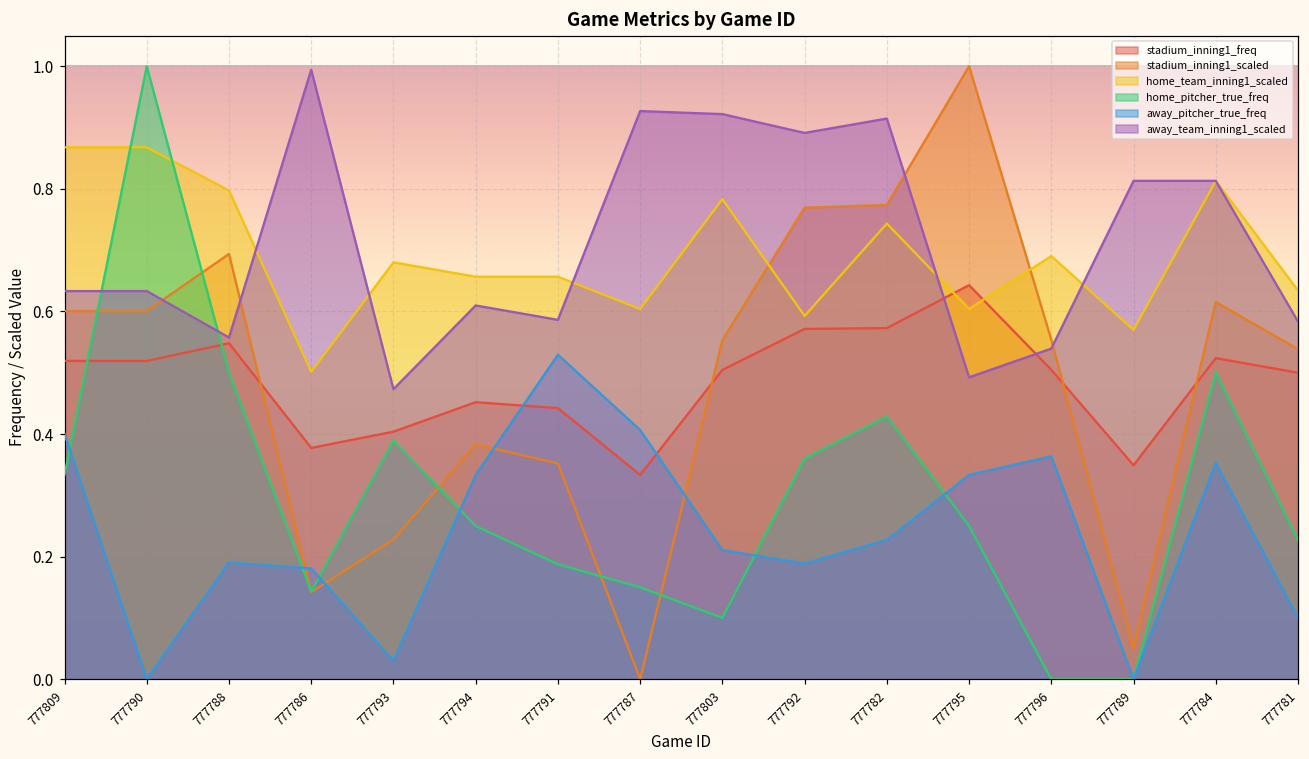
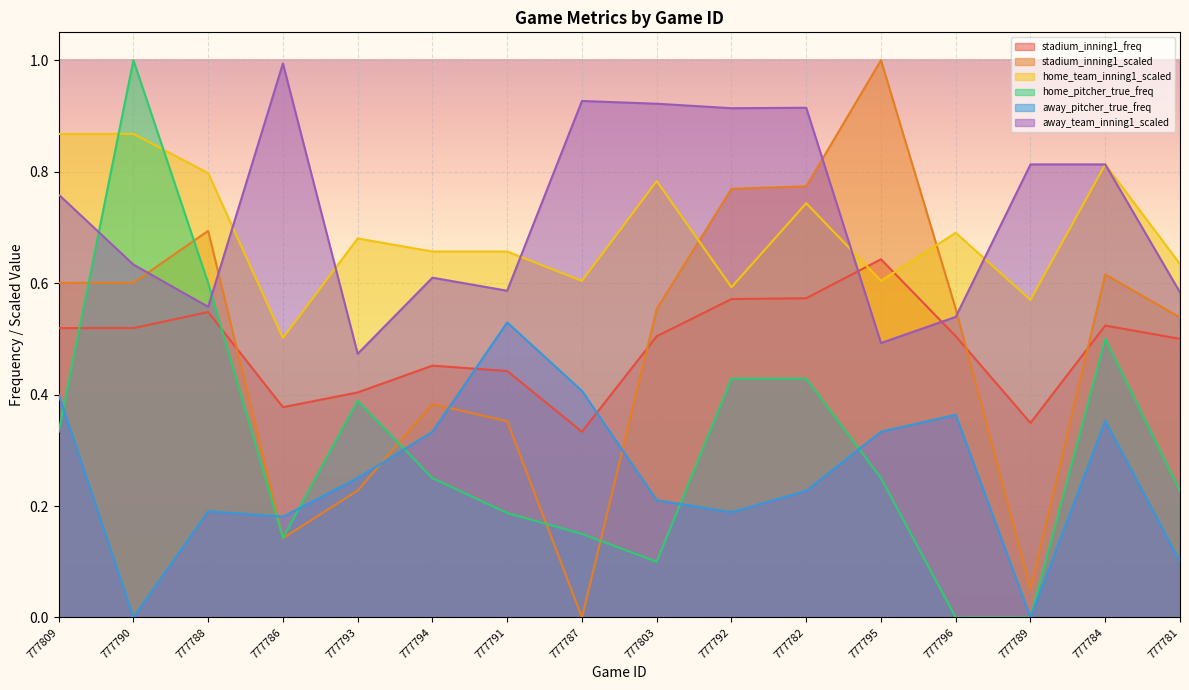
  {
    "home_pitcher_true_freq": {
      "777809": 0.33,
      "777790": 1.00,
-     "777788": 0.5,
+     "777788": 0.6,
      "777793": 0.39,
      "777794": 0.25,
      "777791": 0.19,
      "777787": 0.15,
      "777803": 0.10,
-     "777792": 0.36,
+     "777792": 0.43,
      "777782": 0.43,
      "777795": 0.25,
      "777796": 0.00,
      "777784": 0.50,
      "777781": 0.23
    },
    "away_pitcher_true_freq": {
      "777809": 0.40,
      "777790": 0.00,
      "777788": 0.19,
      "777786": 0.18,
-     "777793": 0.03,
+     "777793": 0.25,
      "777794": 0.33,
      "777791": 0.53,
      "777787": 0.41,
      "777803": 0.21,
      "777792": 0.19,
      "777782": 0.23,
      "777795": 0.33,
      "777796": 0.36,
      "777784": 0.35,
      "777781": 0.10
    },
    "away_team_inning1_scaled": {
-     "777809": 0.63,
+     "777809": 0.76,
      "777790": 0.63,
      "777788": 0.56,
      "777786": 0.99,
      "777793": 0.47,
      "777794": 0.61,
      "777791": 0.59,
      "777787": 0.93,
      "777803": 0.92,
-     "777792": 0.89,
+     "777792": 0.91,
      "777782": 0.91,
      "777795": 0.49,
      "777796": 0.54,
      "777789": 0.81,
      "777781": 0.58
    }
  }
